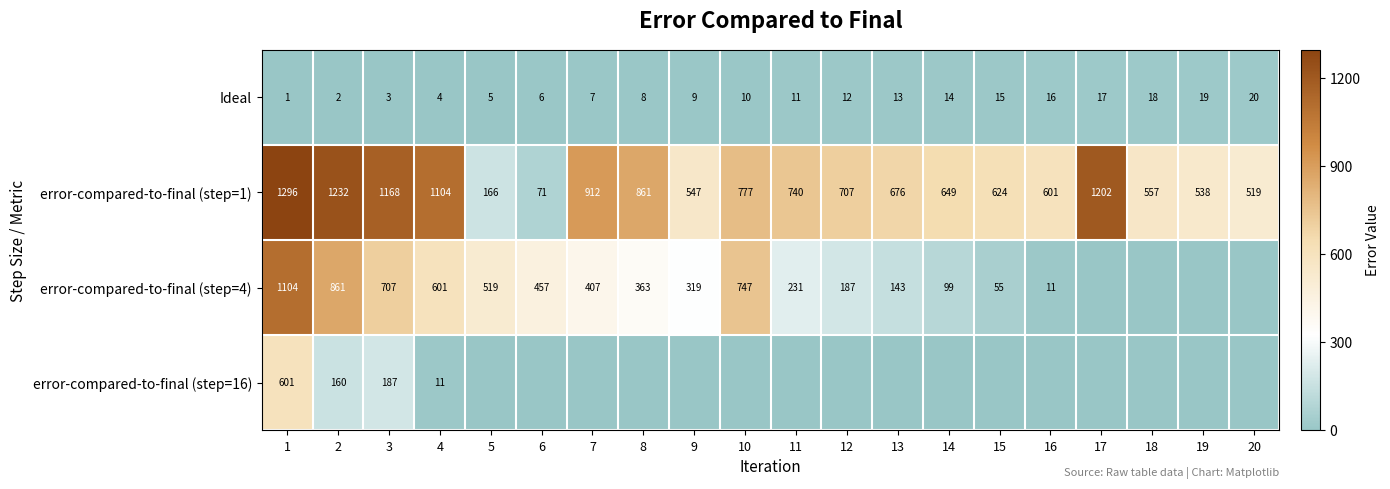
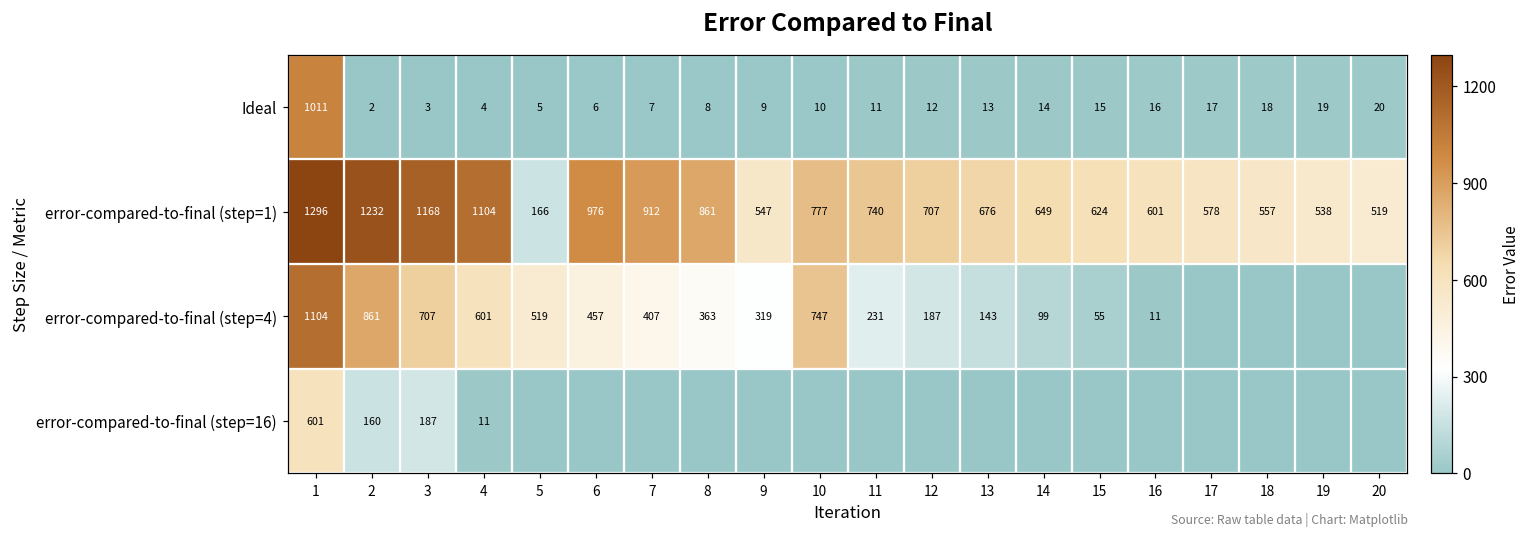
  {
    "Ideal": {
-     "1": 1,
+     "1": 1011,
      "2": 2,
      "3": 3,
      "4": 4,
      "5": 5,
      "6": 6,
      "7": 7,
      "8": 8,
      "9": 9,
      "10": 10,
      "11": 11,
      "12": 12,
      "13": 13,
      "14": 14,
      "15": 15,
      "16": 16,
      "17": 17,
      "18": 18,
      "19": 19,
      "20": 20
    },
    "error-compared-to-final (step=1)": {
      "1": 1296,
      "2": 1232,
      "3": 1168,
      "4": 1104,
      "5": 166,
-     "6": 71,
+     "6": 976,
      "7": 912,
      "8": 861,
      "9": 547,
      "10": 777,
      "11": 740,
      "12": 707,
      "13": 676,
      "14": 649,
      "15": 624,
      "16": 601,
-     "17": 1202,
+     "17": 578,
      "18": 557,
      "19": 538,
      "20": 519
    },
    "error-compared-to-final (step=4)": {
      "1": 1104,
      "2": 861,
      "3": 707,
      "4": 601,
      "5": 519,
      "6": 457,
      "7": 407,
      "8": 363,
      "9": 319,
      "10": 747,
      "11": 231,
      "12": 187,
      "13": 143,
      "14": 99,
      "15": 55,
      "16": 11
    },
    "error-compared-to-final (step=16)": {
      "1": 601,
      "2": 160,
      "3": 187,
      "4": 11
    }
  }
